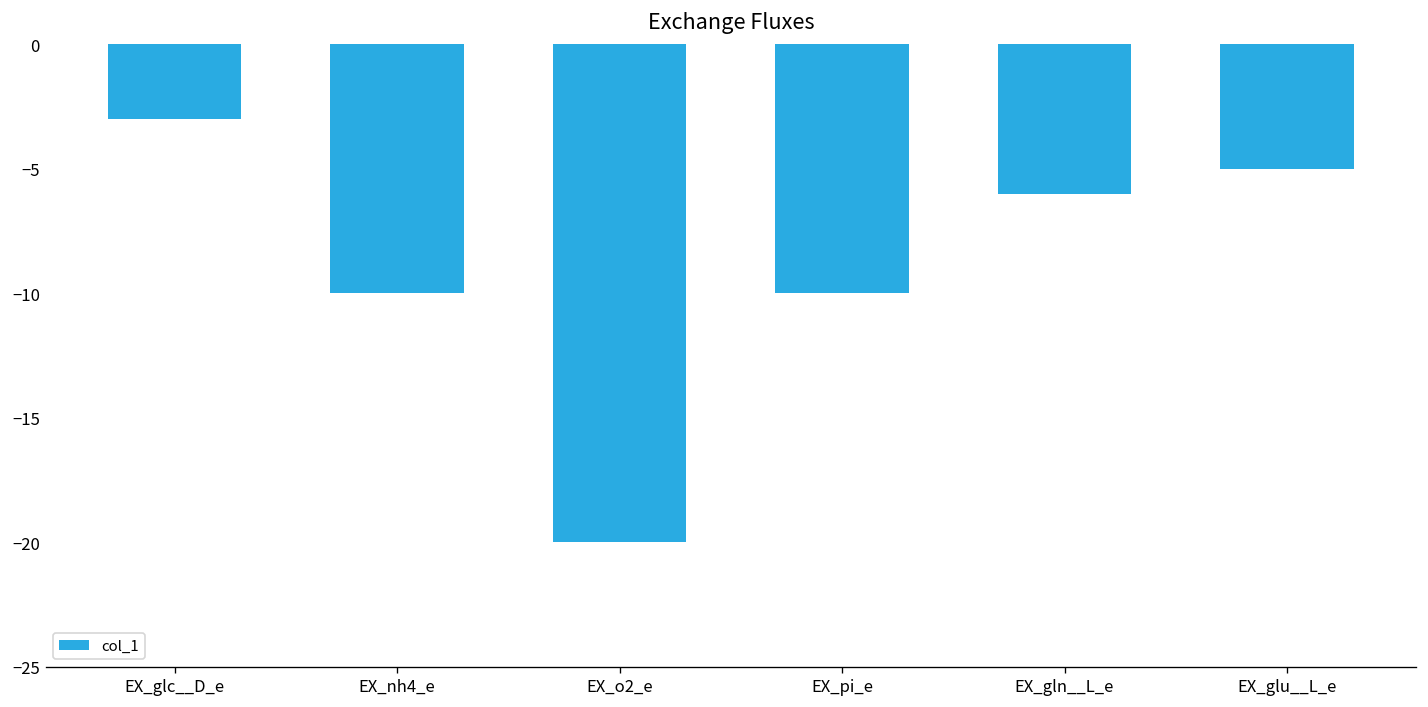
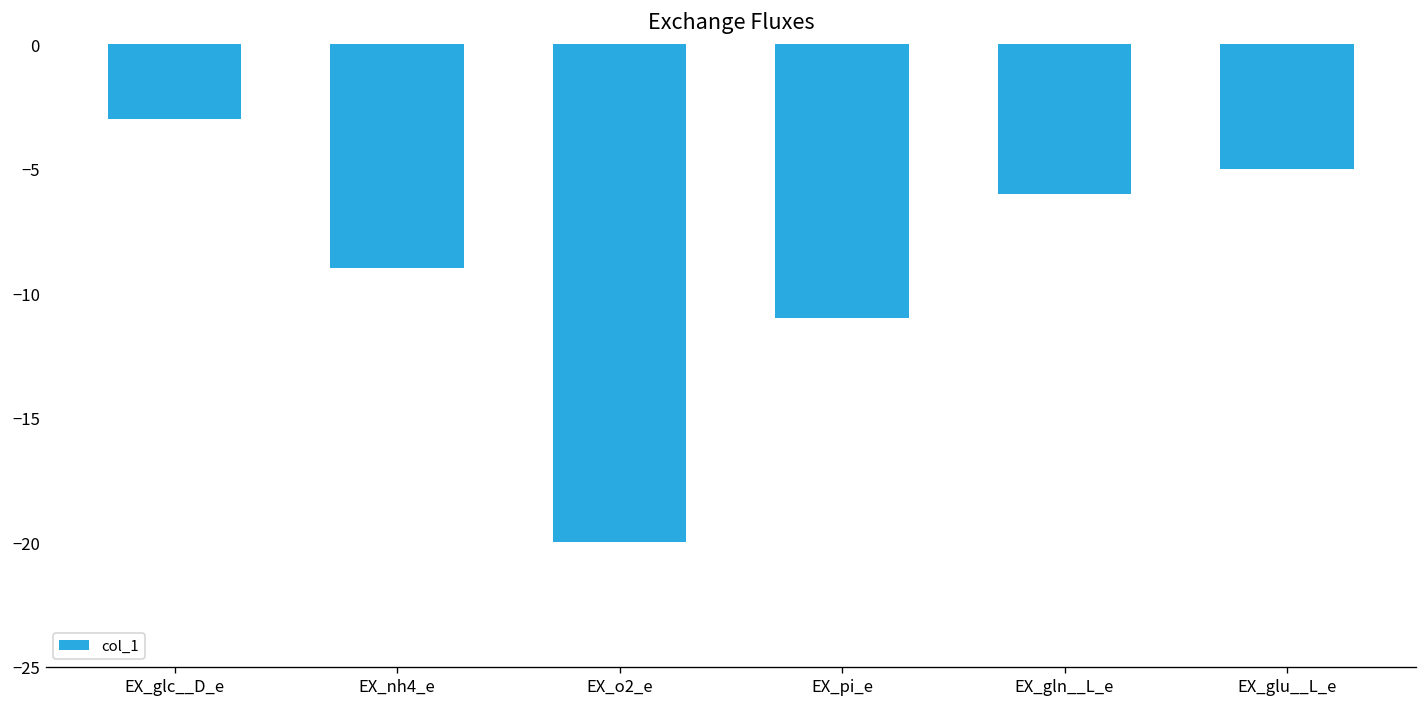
  {
    "EX_glc__D_e": -3,
-   "EX_nh4_e": -10,
+   "EX_nh4_e": -9,
    "EX_o2_e": -20,
-   "EX_pi_e": -10,
+   "EX_pi_e": -11,
    "EX_gln__L_e": -6,
    "EX_glu__L_e": -5
  }
